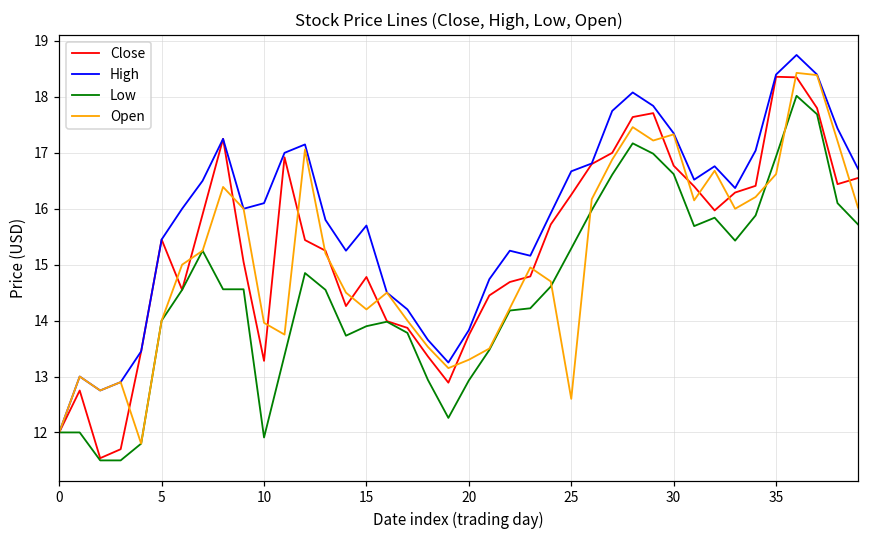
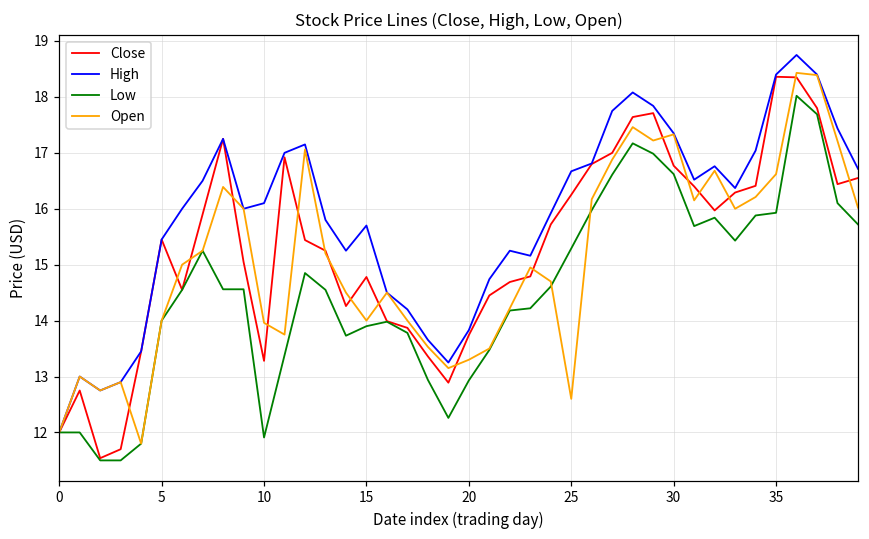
  {
    "Close": {
      "10": 13.3,
      "15": 14.8,
      "20": 13.7,
      "25": 16.3,
      "30": 16.8
    },
    "High": {
      "10": 16.1,
      "15": 15.7,
      "20": 13.8,
      "25": 16.7
    },
    "Low": {
      "10": 11.9,
      "15": 13.9,
      "20": 12.9,
      "25": 15.3,
      "30": 16.6,
-     "35": 16.9
+     "35": 15.9
    },
    "Open": {
      "10": 14.0,
-     "15": 14.2,
+     "15": 14.0,
      "20": 13.3,
      "25": 12.6,
      "35": 16.6
    }
  }
